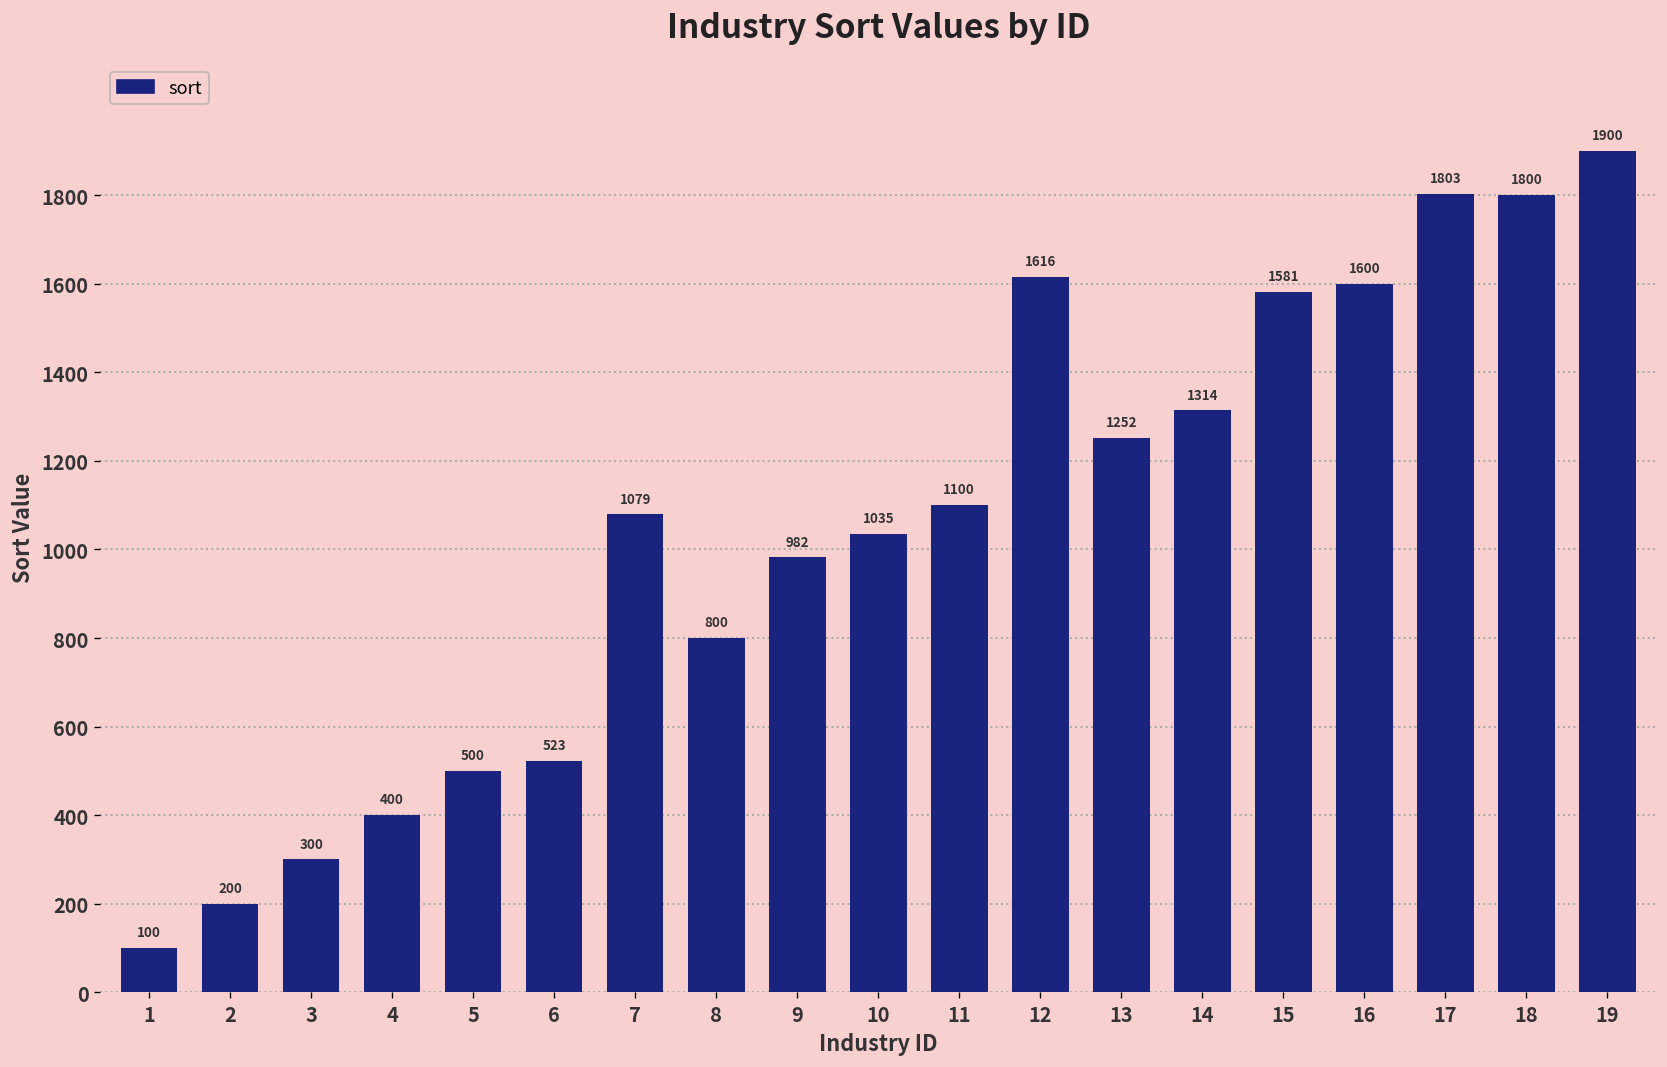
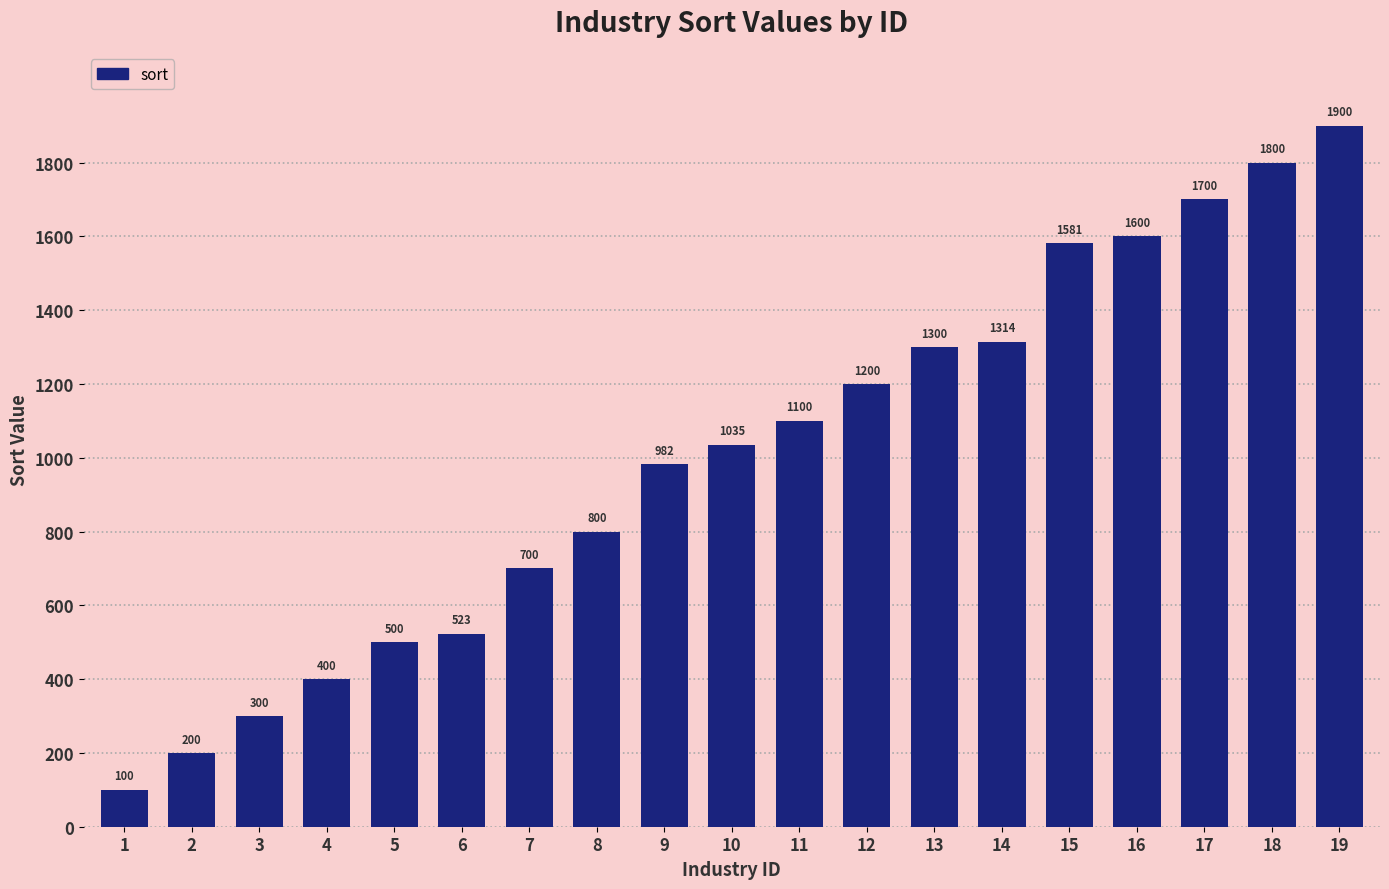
  {
    "1": 100,
    "2": 200,
    "3": 300,
    "4": 400,
    "5": 500,
    "6": 523,
-   "7": 1079,
+   "7": 700,
    "8": 800,
    "9": 982,
    "10": 1035,
    "11": 1100,
-   "12": 1616,
-   "13": 1252,
+   "12": 1200,
+   "13": 1300,
    "14": 1314,
    "15": 1581,
    "16": 1600,
-   "17": 1803,
+   "17": 1700,
    "18": 1800,
    "19": 1900
  }
